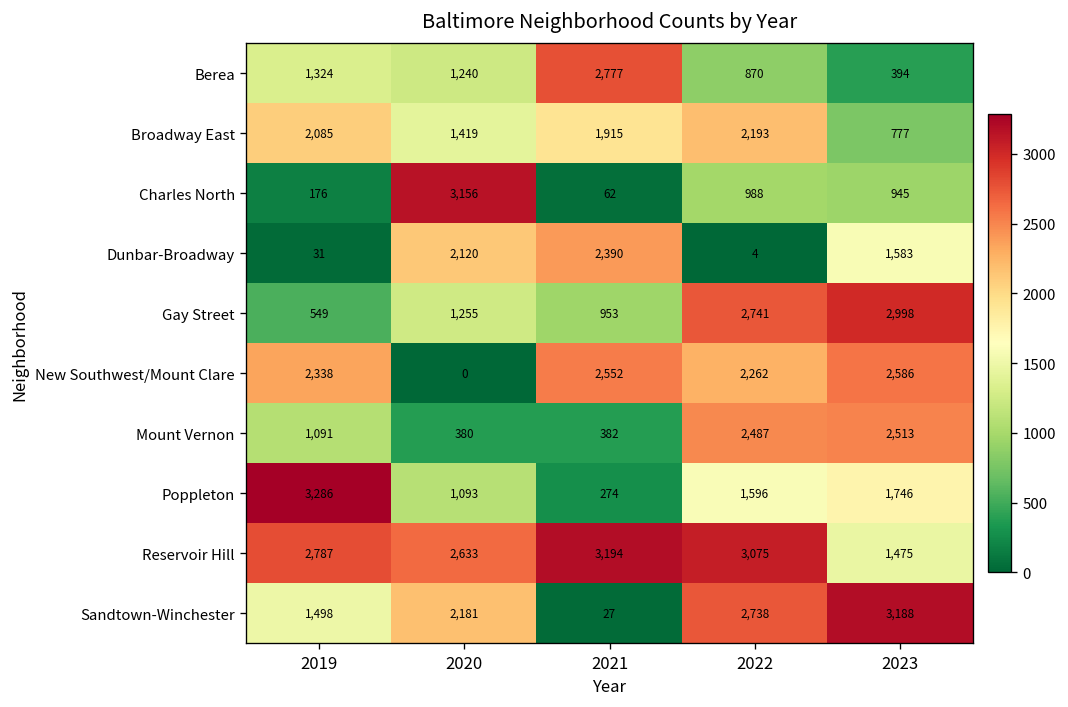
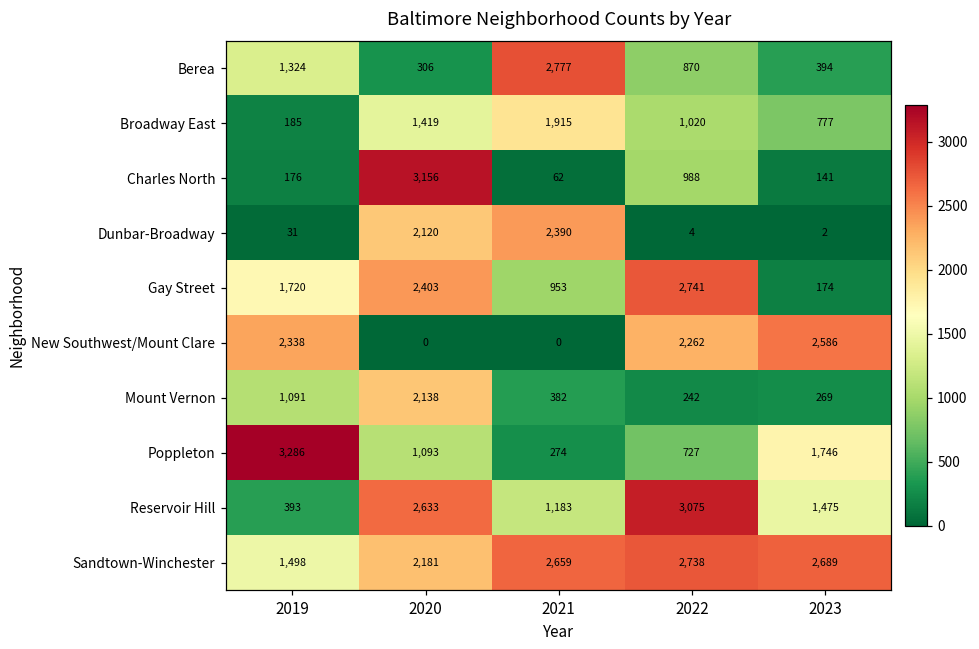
  {
    "Berea": {
      "2019": "1,324",
-     "2020": "1,240",
+     "2020": "306",
      "2021": "2,777",
      "2022": "870",
      "2023": "394"
    },
    "Broadway East": {
-     "2019": "2,085",
+     "2019": "185",
      "2020": "1,419",
      "2021": "1,915",
-     "2022": "2,193",
+     "2022": "1,020",
      "2023": "777"
    },
    "Charles North": {
      "2019": "176",
      "2020": "3,156",
      "2021": "62",
      "2022": "988",
-     "2023": "945"
+     "2023": "141"
    },
    "Dunbar-Broadway": {
      "2019": "31",
      "2020": "2,120",
      "2021": "2,390",
      "2022": "4",
-     "2023": "1,583"
+     "2023": "2"
    },
    "Gay Street": {
-     "2019": "549",
-     "2020": "1,255",
+     "2019": "1,720",
+     "2020": "2,403",
      "2021": "953",
      "2022": "2,741",
-     "2023": "2,998"
+     "2023": "174"
    },
    "New Southwest/Mount Clare": {
      "2019": "2,338",
      "2020": "0",
-     "2021": "2,552",
+     "2021": "0",
      "2022": "2,262",
      "2023": "2,586"
    },
    "Mount Vernon": {
      "2019": "1,091",
-     "2020": "380",
+     "2020": "2,138",
      "2021": "382",
-     "2022": "2,487",
-     "2023": "2,513"
+     "2022": "242",
+     "2023": "269"
    },
    "Poppleton": {
      "2019": "3,286",
      "2020": "1,093",
      "2021": "274",
-     "2022": "1,596",
+     "2022": "727",
      "2023": "1,746"
    },
    "Reservoir Hill": {
-     "2019": "2,787",
+     "2019": "393",
      "2020": "2,633",
-     "2021": "3,194",
+     "2021": "1,183",
      "2022": "3,075",
      "2023": "1,475"
    },
    "Sandtown-Winchester": {
      "2019": "1,498",
      "2020": "2,181",
-     "2021": "27",
+     "2021": "2,659",
      "2022": "2,738",
-     "2023": "3,188"
+     "2023": "2,689"
    }
  }
